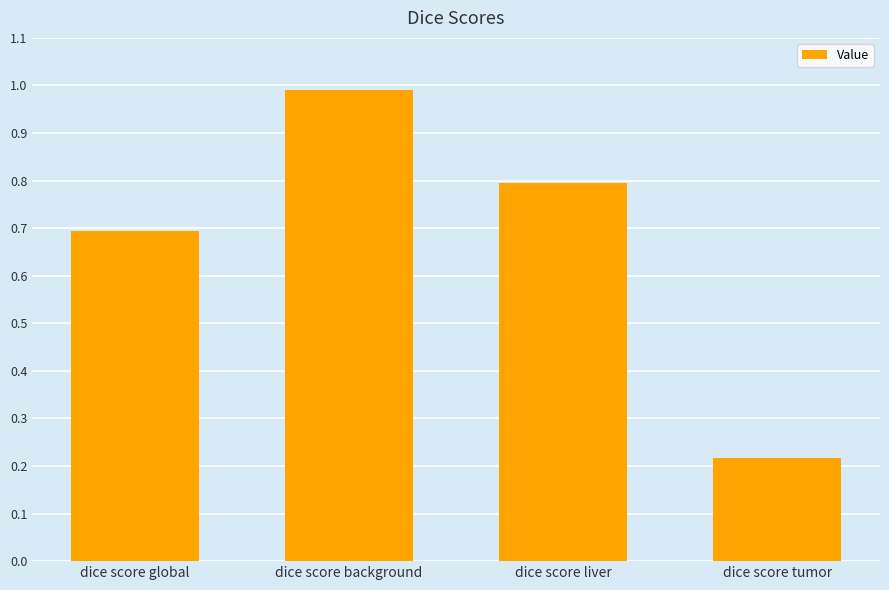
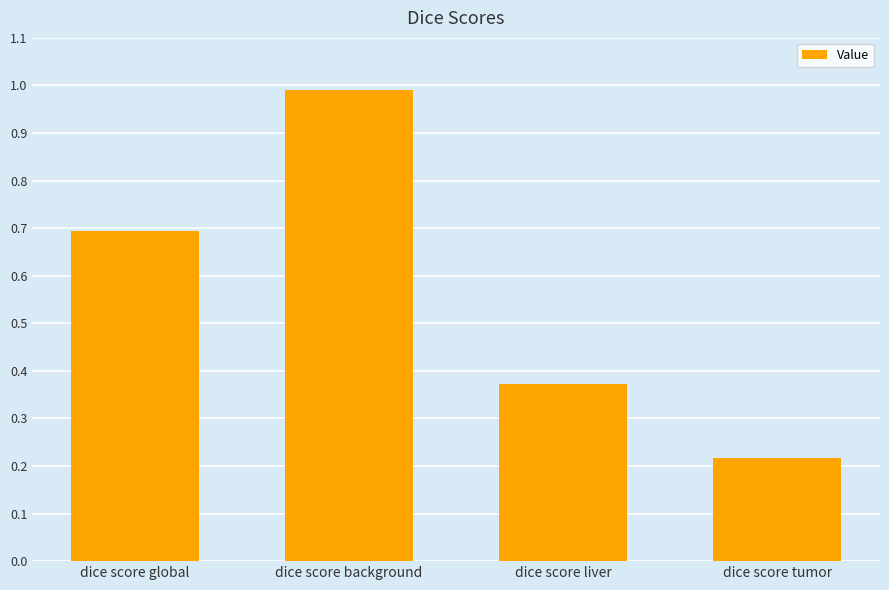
  {
    "dice score global": 0.69,
    "dice score background": 0.99,
-   "dice score liver": 0.79,
+   "dice score liver": 0.37,
    "dice score tumor": 0.22
  }
